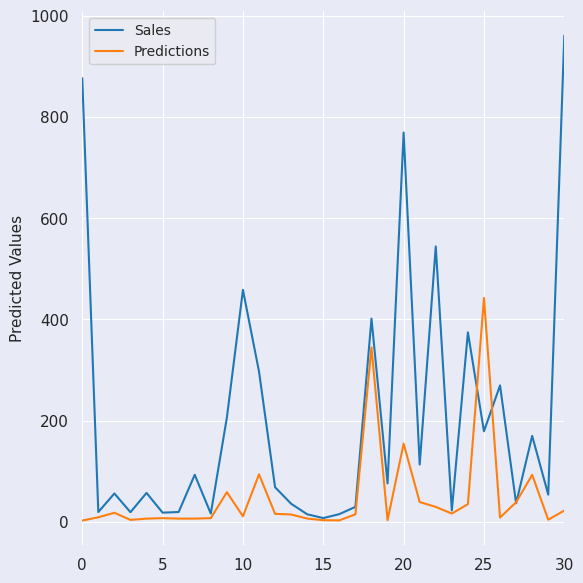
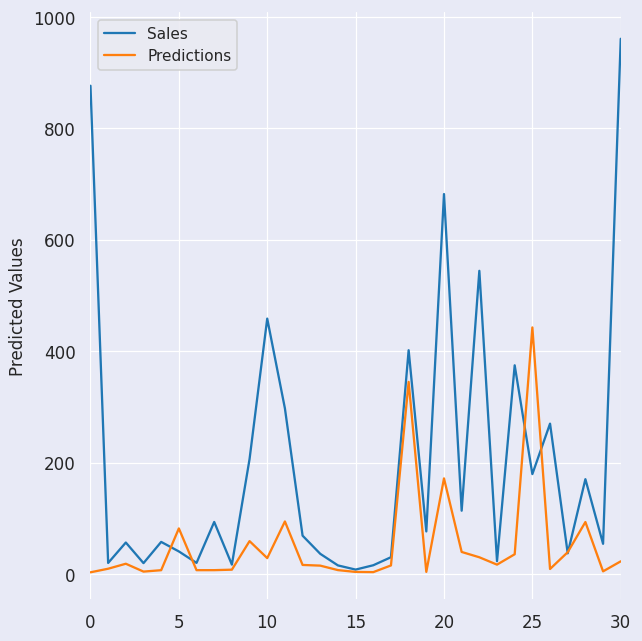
  {
    "Sales": {
      "0": 880,
-     "5": 20,
+     "5": 40,
      "10": 460,
-     "20": 770,
+     "20": 680,
      "25": 180,
      "30": 960
    },
    "Predictions": {
      "0": 0,
-     "5": 10,
-     "10": 10,
-     "20": 150,
+     "5": 80,
+     "10": 30,
+     "20": 170,
      "25": 440,
      "30": 20
    }
  }
